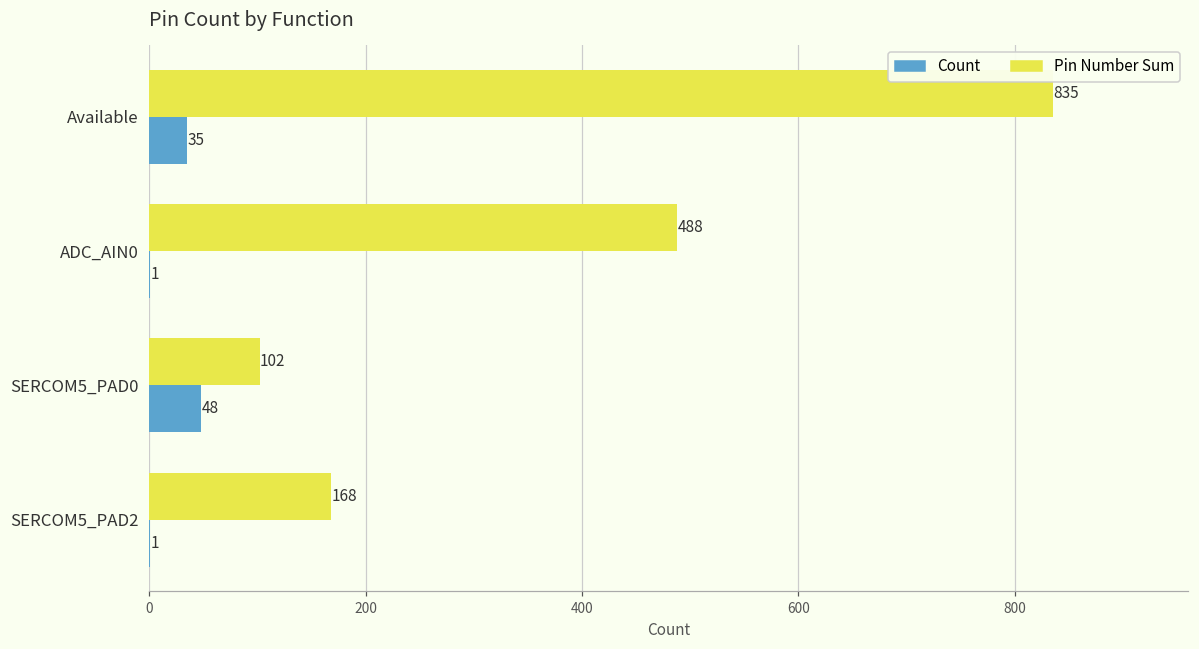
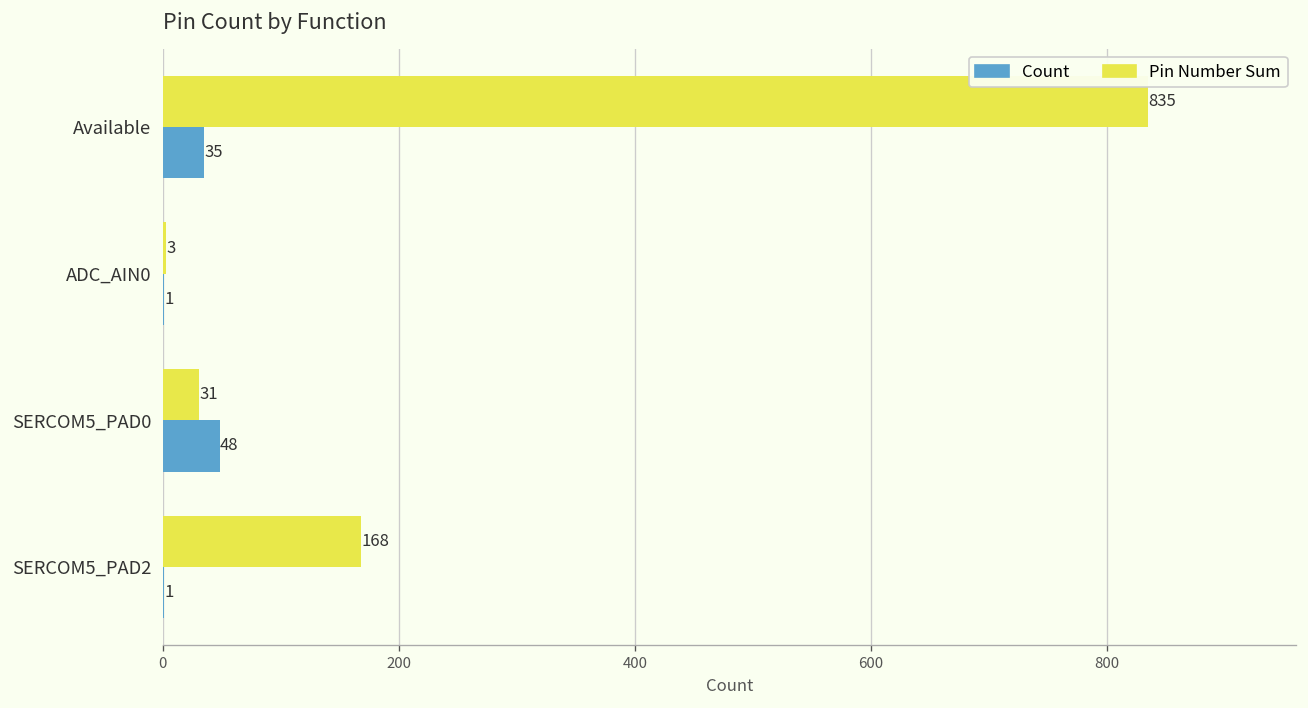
  {
    "Count": {
      "Available": 35,
      "ADC_AIN0": 1,
      "SERCOM5_PAD0": 48,
      "SERCOM5_PAD2": 1
    },
    "Pin Number Sum": {
      "Available": 835,
-     "ADC_AIN0": 488,
-     "SERCOM5_PAD0": 102,
+     "ADC_AIN0": 3,
+     "SERCOM5_PAD0": 31,
      "SERCOM5_PAD2": 168
    }
  }
